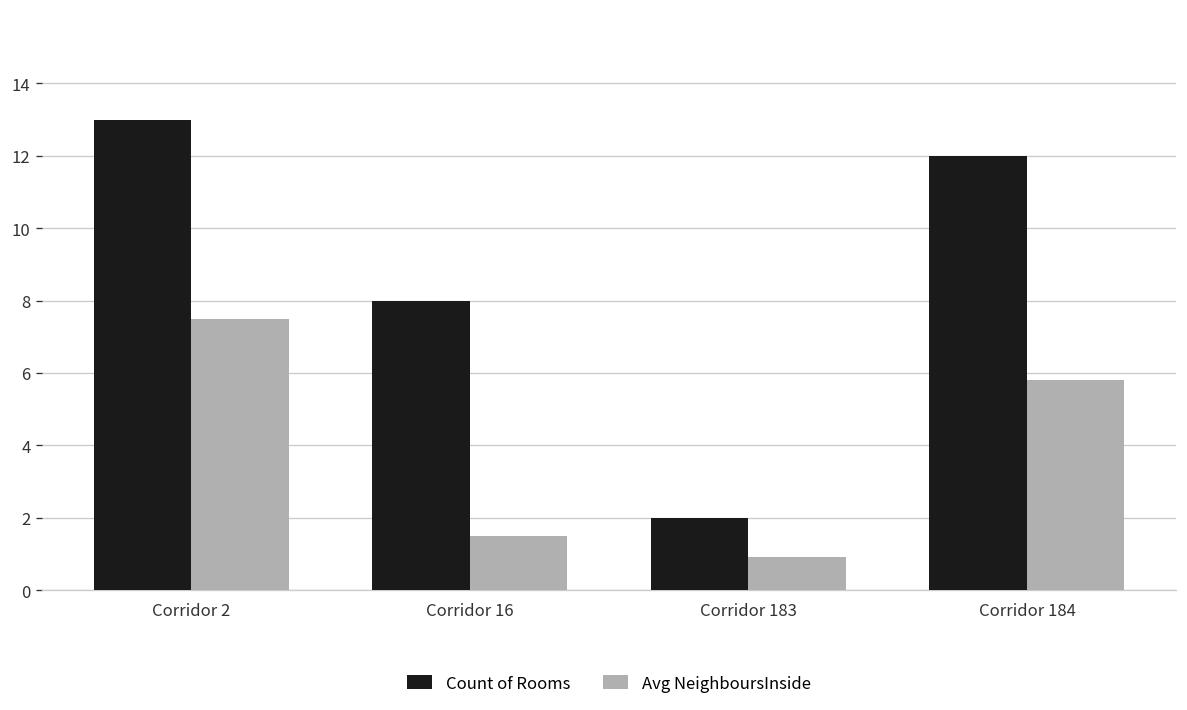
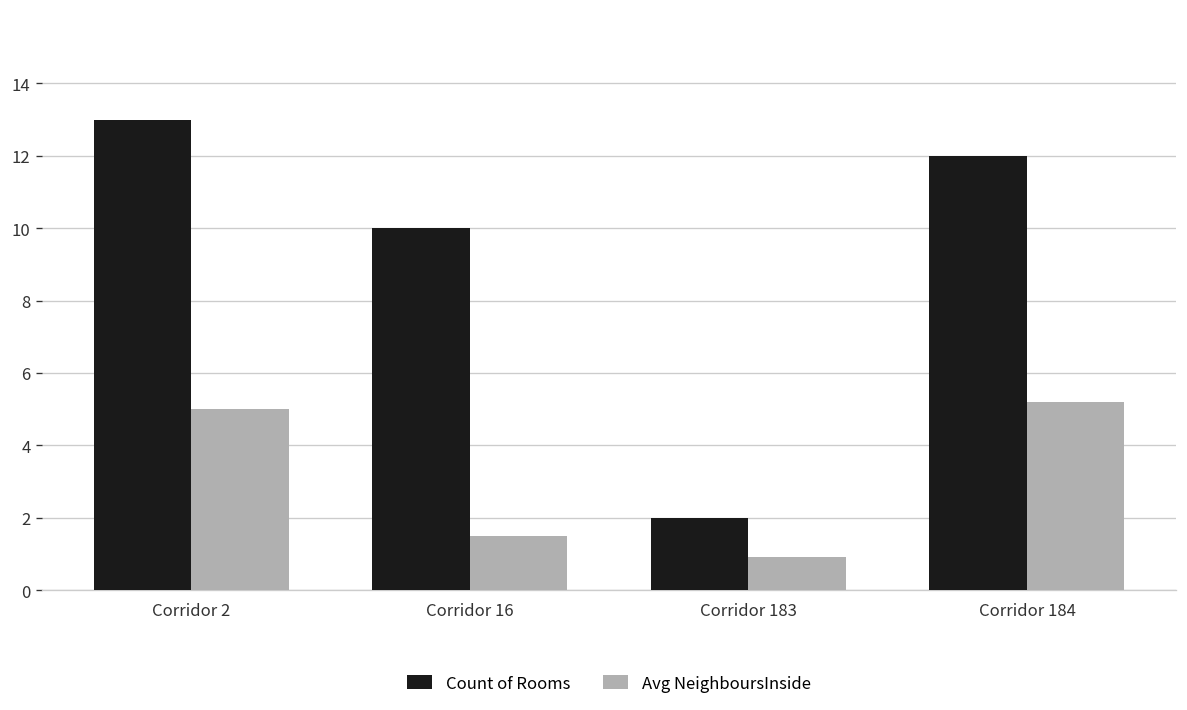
  {
    "Count of Rooms": {
      "Corridor 2": 13,
-     "Corridor 16": 8,
+     "Corridor 16": 10,
      "Corridor 183": 2,
      "Corridor 184": 12
    },
    "Avg NeighboursInside": {
-     "Corridor 2": 7.5,
+     "Corridor 2": 5.0,
      "Corridor 16": 1.5,
      "Corridor 183": 0.9,
-     "Corridor 184": 5.8
+     "Corridor 184": 5.2
    }
  }
